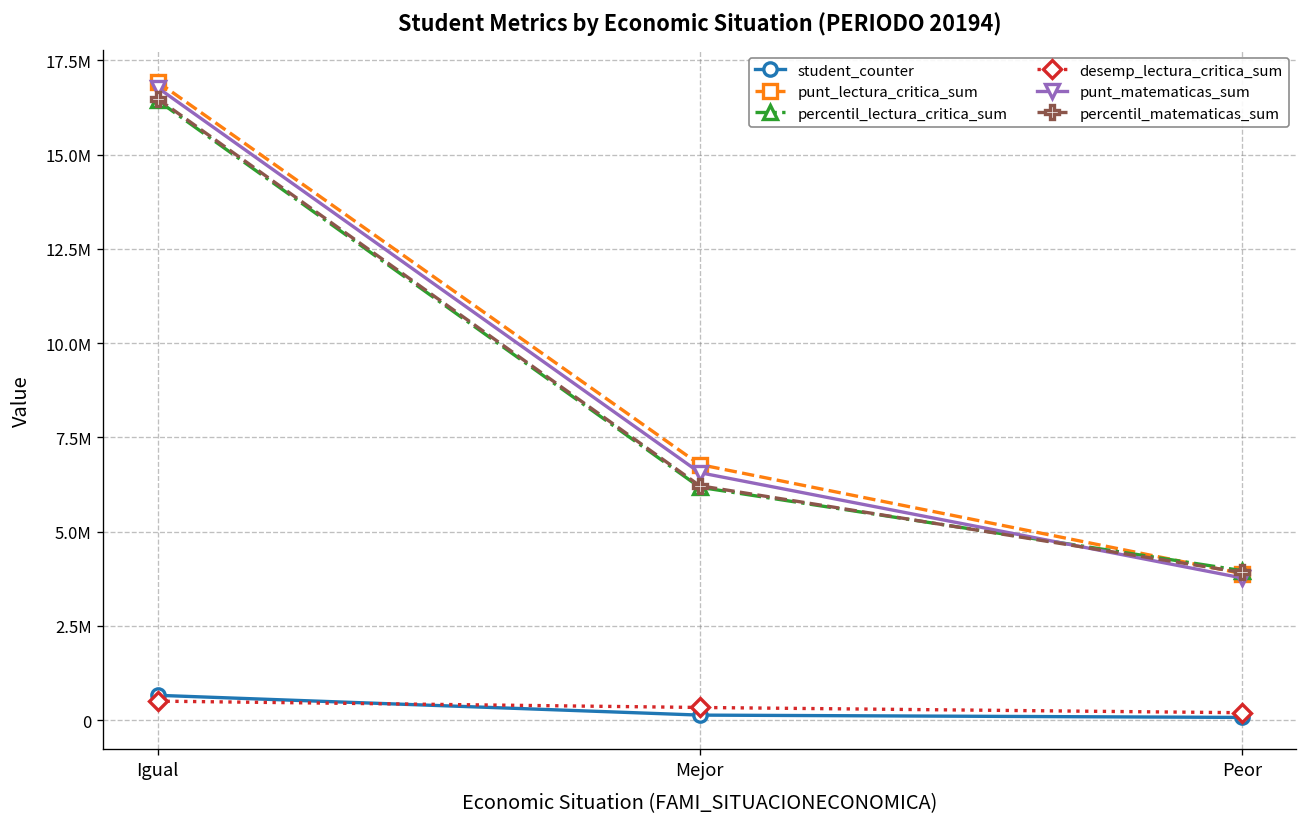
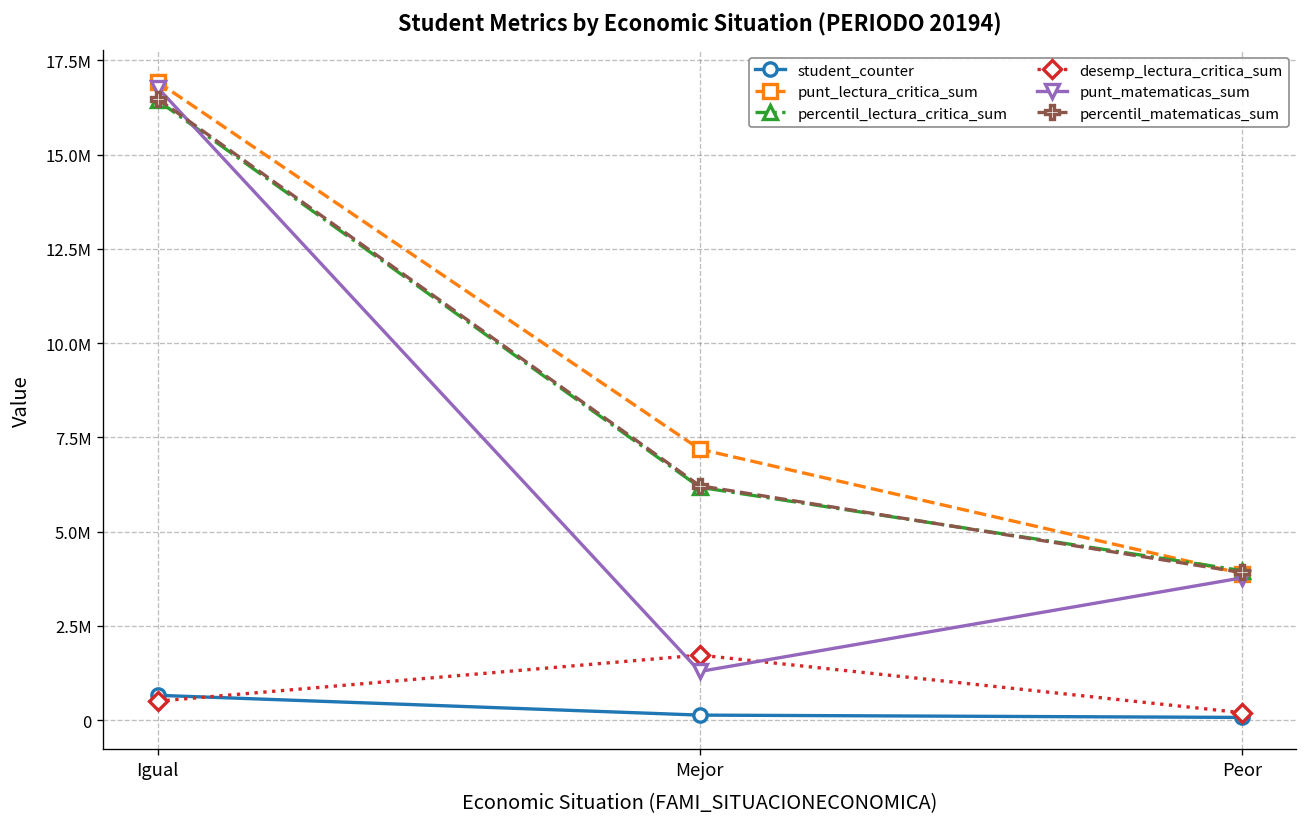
  {
    "student_counter": {
      "Igual": 700000,
      "Mejor": 100000,
      "Peor": 100000
    },
    "punt_lectura_critica_sum": {
      "Igual": 16900000,
-     "Mejor": 6800000
+     "Mejor": 7200000
    },
    "desemp_lectura_critica_sum": {
      "Igual": 500000,
-     "Mejor": 300000,
+     "Mejor": 1700000,
      "Peor": 200000
    },
    "punt_matematicas_sum": {
      "Igual": 16800000,
-     "Mejor": 6600000,
+     "Mejor": 1300000,
      "Peor": 3800000
    }
  }
